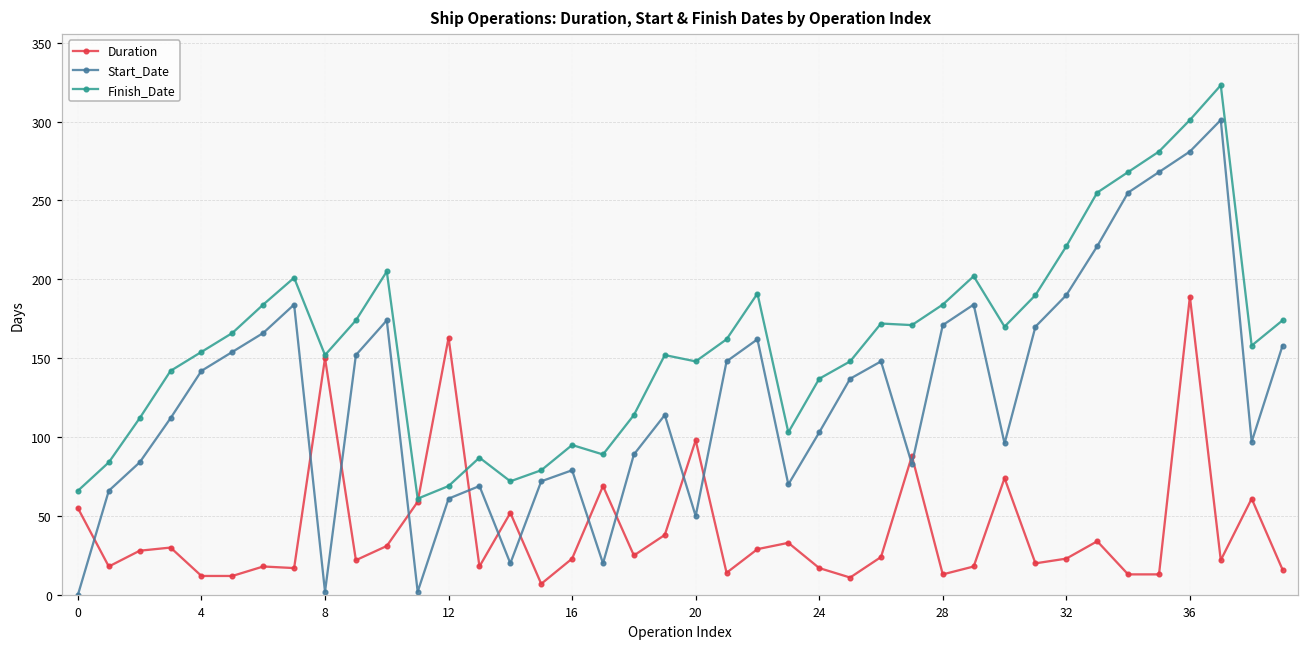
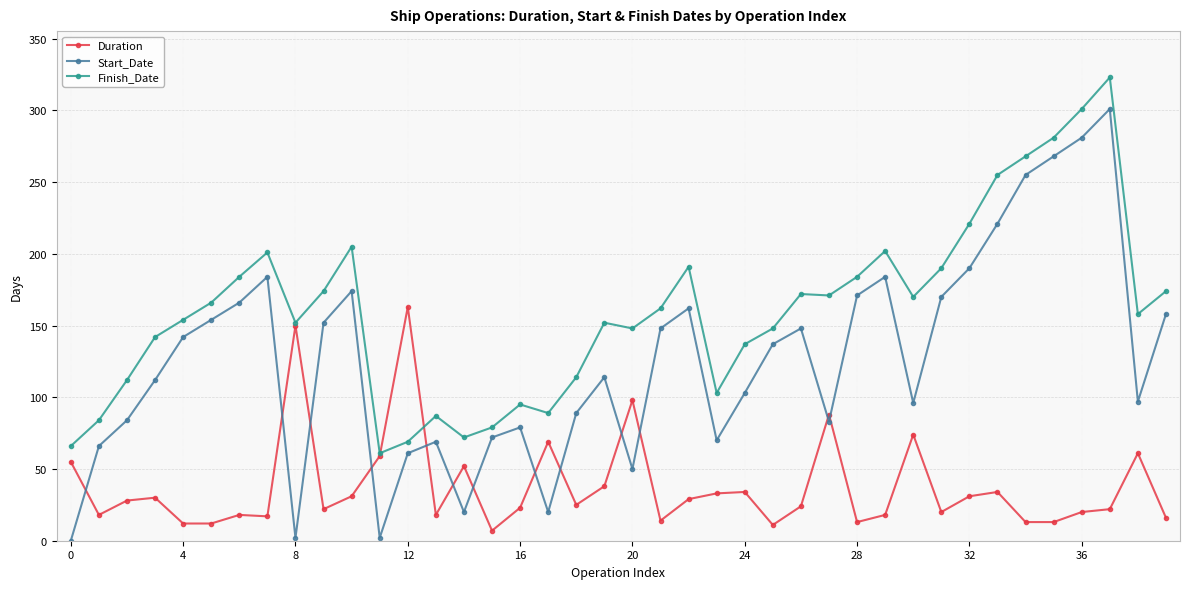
  {
    "Duration": {
      "0": 55,
      "4": 12,
      "8": 150,
      "12": 163,
      "16": 23,
      "20": 98,
-     "24": 17,
+     "24": 34,
      "28": 13,
-     "32": 23,
-     "36": 189
+     "32": 31,
+     "36": 20
    }
  }
